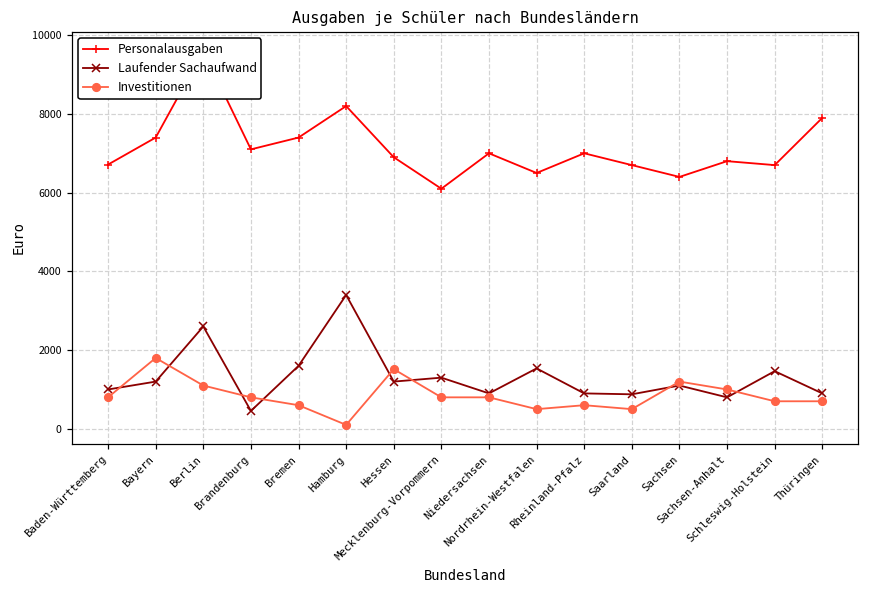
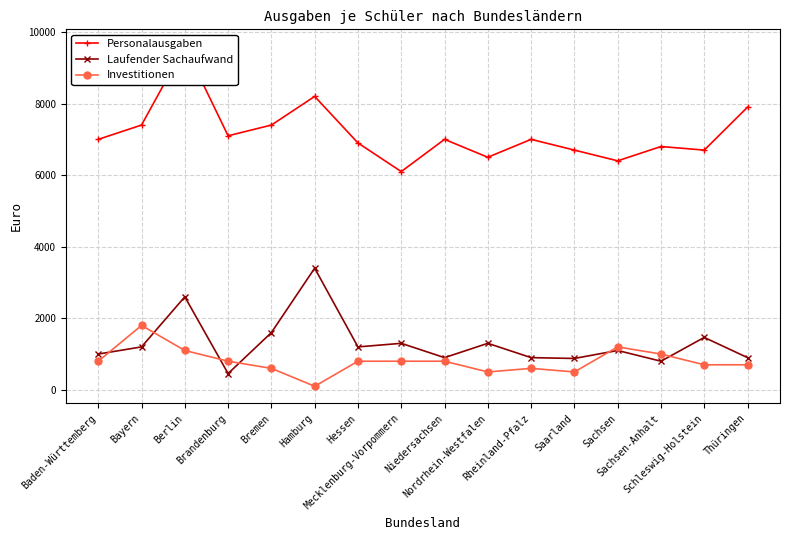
  {
    "Personalausgaben": {
-     "Baden-Württemberg": 6700,
+     "Baden-Württemberg": 7000,
      "Bayern": 7400,
      "Brandenburg": 7100,
      "Bremen": 7400,
      "Hamburg": 8200,
      "Hessen": 6900,
      "Mecklenburg-Vorpommern": 6100,
      "Niedersachsen": 7000,
      "Nordrhein-Westfalen": 6500,
      "Rheinland-Pfalz": 7000,
      "Saarland": 6700,
      "Sachsen": 6400,
      "Sachsen-Anhalt": 6800,
      "Schleswig-Holstein": 6700,
      "Thüringen": 7900
    },
    "Laufender Sachaufwand": {
      "Baden-Württemberg": 1000,
      "Bayern": 1200,
      "Berlin": 2600,
      "Brandenburg": 500,
      "Bremen": 1600,
      "Hamburg": 3400,
      "Hessen": 1200,
      "Mecklenburg-Vorpommern": 1300,
      "Niedersachsen": 900,
-     "Nordrhein-Westfalen": 1500,
+     "Nordrhein-Westfalen": 1300,
      "Rheinland-Pfalz": 900,
      "Saarland": 900,
      "Sachsen": 1100,
      "Sachsen-Anhalt": 800,
      "Schleswig-Holstein": 1500,
      "Thüringen": 900
    },
    "Investitionen": {
      "Baden-Württemberg": 800,
      "Bayern": 1800,
      "Berlin": 1100,
      "Brandenburg": 800,
      "Bremen": 600,
      "Hamburg": 100,
-     "Hessen": 1500,
+     "Hessen": 800,
      "Mecklenburg-Vorpommern": 800,
      "Niedersachsen": 800,
      "Nordrhein-Westfalen": 500,
      "Rheinland-Pfalz": 600,
      "Saarland": 500,
      "Sachsen": 1200,
      "Sachsen-Anhalt": 1000,
      "Schleswig-Holstein": 700,
      "Thüringen": 700
    }
  }
